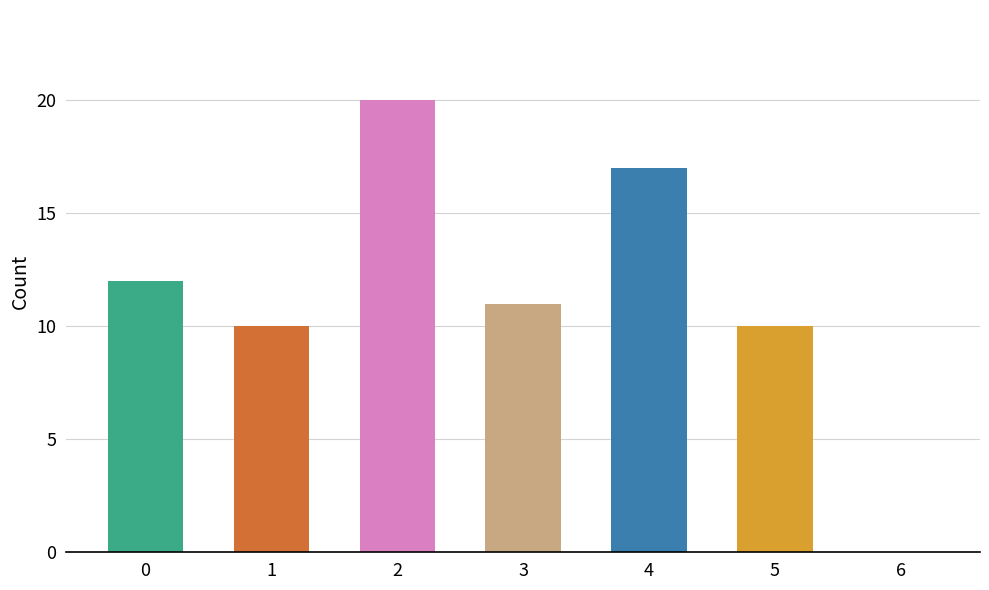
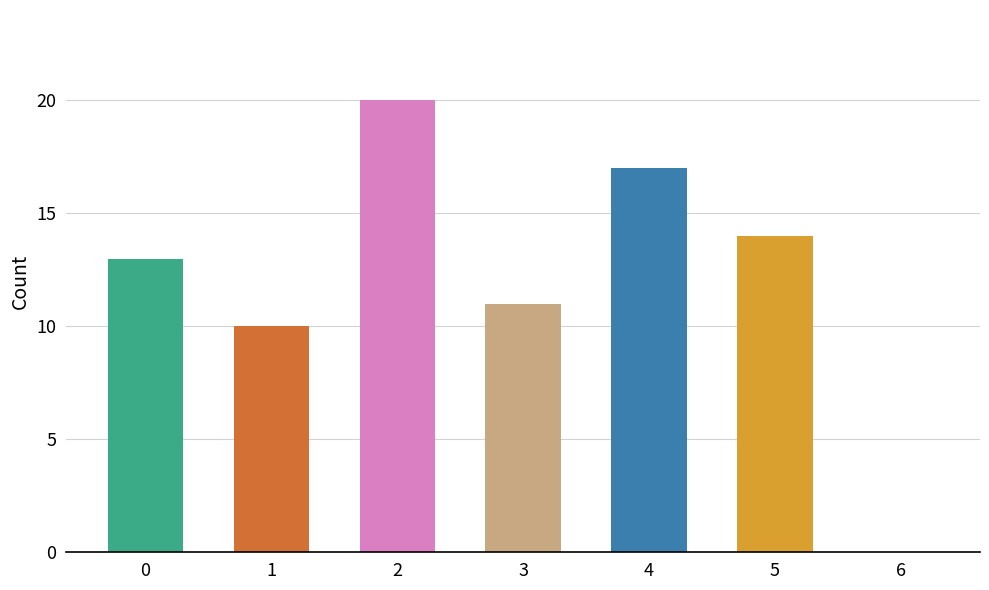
  {
-   "0": 12,
+   "0": 13,
    "1": 10,
    "2": 20,
    "3": 11,
    "4": 17,
-   "5": 10,
+   "5": 14,
    "6": 0
  }
